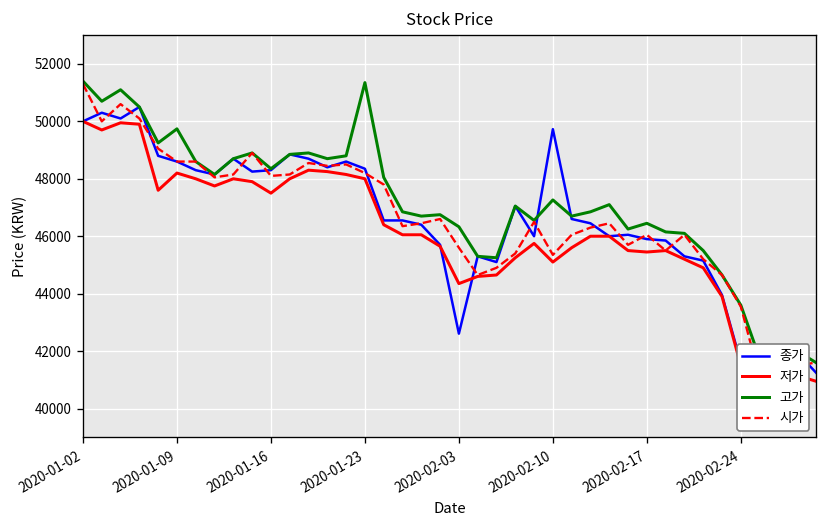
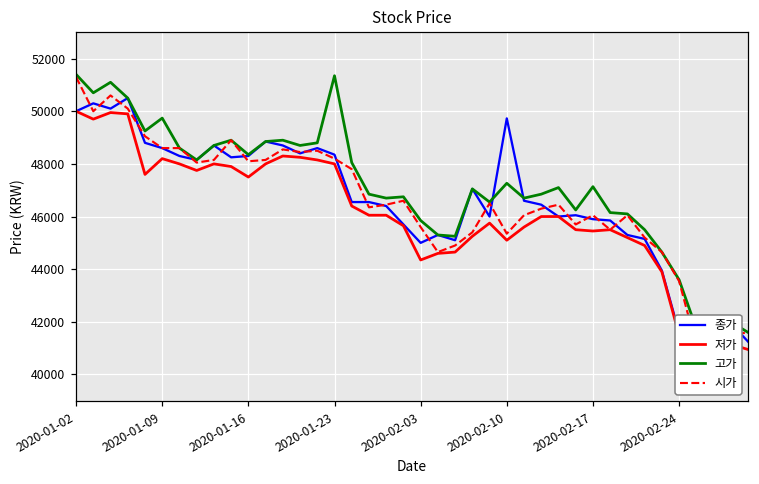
  {
    "종가": {
      "2020-01-23": 48400,
-     "2020-02-03": 42600,
+     "2020-02-03": 45000,
      "2020-02-10": 49700,
      "2020-02-17": 45900
    },
    "고가": {
      "2020-01-09": 49700,
      "2020-01-23": 51300,
-     "2020-02-03": 46300,
+     "2020-02-03": 45900,
      "2020-02-10": 47300,
-     "2020-02-17": 46500
+     "2020-02-17": 47100
    }
  }
